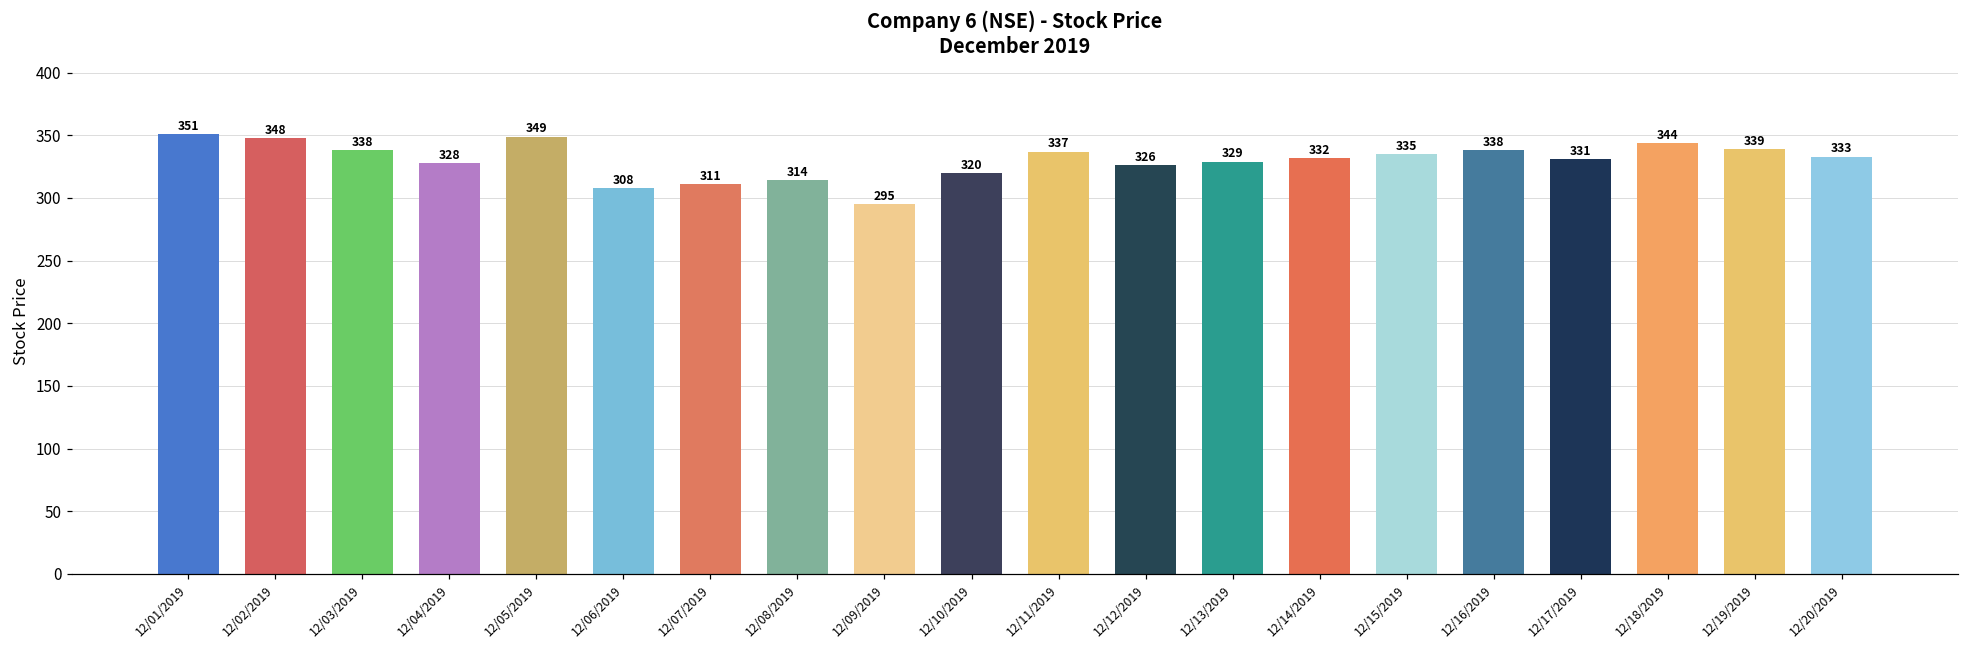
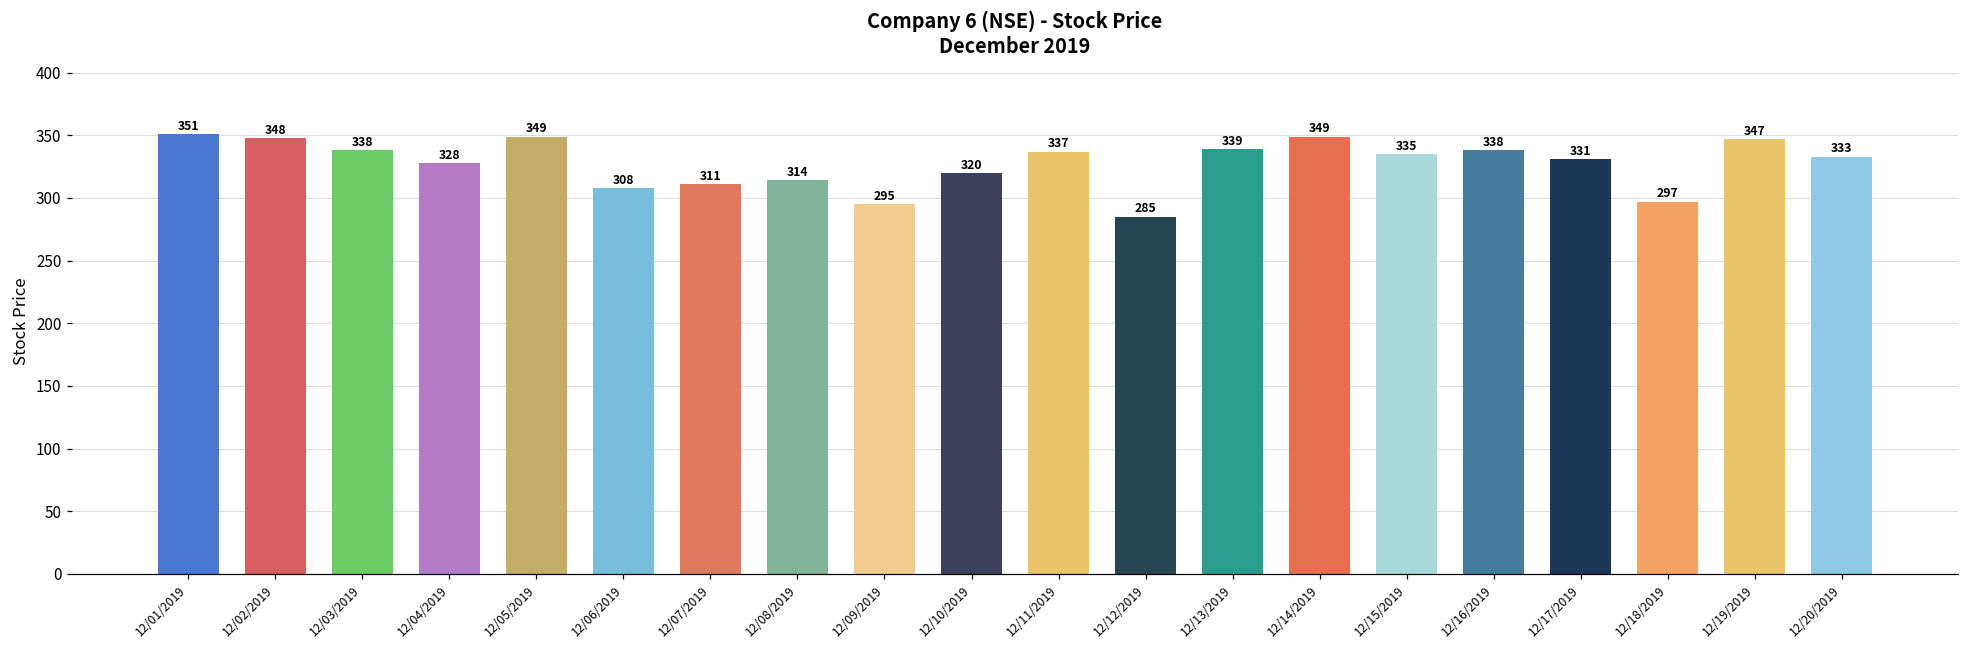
  {
    "12/01/2019": 351,
    "12/02/2019": 348,
    "12/03/2019": 338,
    "12/04/2019": 328,
    "12/05/2019": 349,
    "12/06/2019": 308,
    "12/07/2019": 311,
    "12/08/2019": 314,
    "12/09/2019": 295,
    "12/10/2019": 320,
    "12/11/2019": 337,
-   "12/12/2019": 326,
-   "12/13/2019": 329,
-   "12/14/2019": 332,
+   "12/12/2019": 285,
+   "12/13/2019": 339,
+   "12/14/2019": 349,
    "12/15/2019": 335,
    "12/16/2019": 338,
    "12/17/2019": 331,
-   "12/18/2019": 344,
-   "12/19/2019": 339,
+   "12/18/2019": 297,
+   "12/19/2019": 347,
    "12/20/2019": 333
  }
